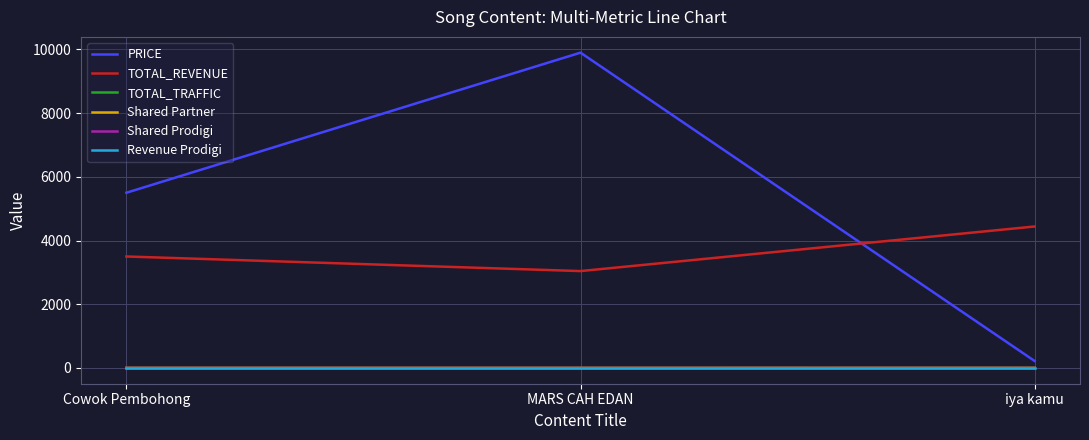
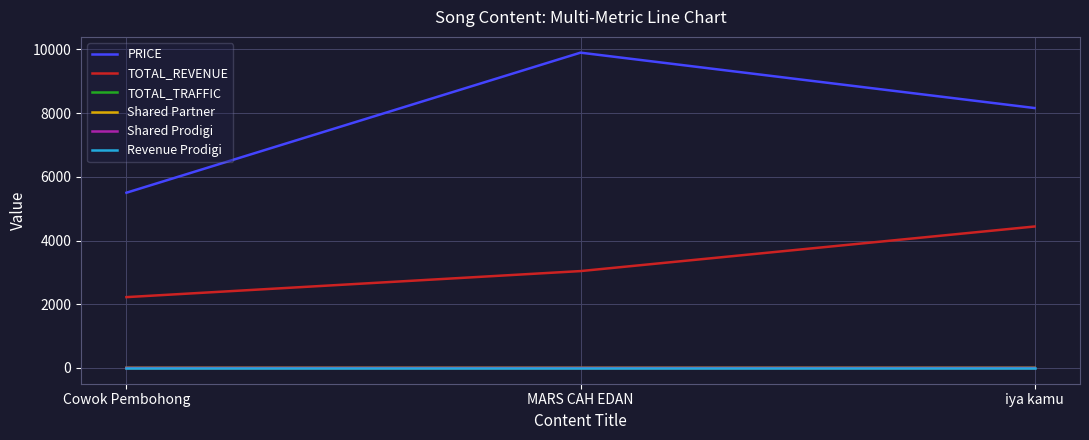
  {
    "PRICE": {
      "Cowok Pembohong": 5500,
      "MARS CAH EDAN": 9900,
-     "iya kamu": 200
+     "iya kamu": 8200
    },
    "TOTAL_REVENUE": {
-     "Cowok Pembohong": 3500,
+     "Cowok Pembohong": 2200,
      "MARS CAH EDAN": 3000,
      "iya kamu": 4400
    },
    "Revenue Prodigi": {
      "Cowok Pembohong": 0,
      "MARS CAH EDAN": 0,
      "iya kamu": 0
    }
  }
